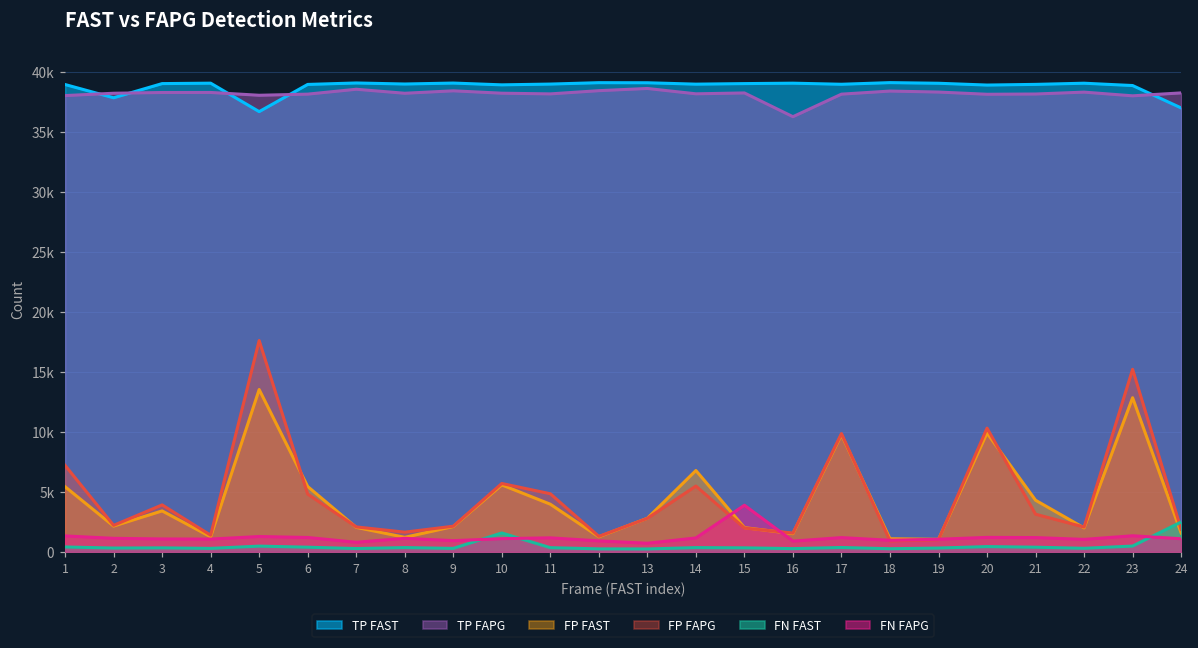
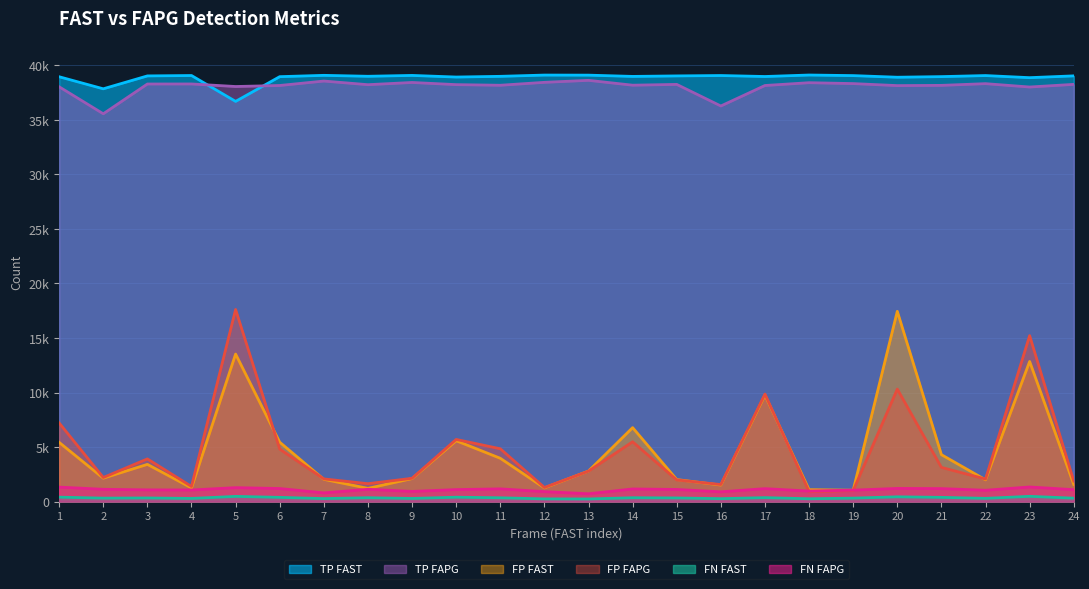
  {
    "TP FAST": {
      "1": 38900,
      "2": 37800,
      "3": 39000,
      "4": 39100,
      "5": 36700,
      "6": 39000,
      "7": 39100,
      "8": 39000,
      "9": 39100,
      "10": 38900,
      "11": 39000,
      "12": 39100,
      "13": 39100,
      "14": 39000,
      "15": 39000,
      "16": 39100,
      "17": 39000,
      "18": 39100,
      "19": 39000,
      "20": 38900,
      "21": 39000,
      "22": 39100,
      "23": 38900,
-     "24": 37000
+     "24": 39000
    },
    "TP FAPG": {
      "1": 38000,
-     "2": 38200,
+     "2": 35500,
      "3": 38300,
      "4": 38300,
      "5": 38000,
      "6": 38100,
      "7": 38500,
      "8": 38200,
      "9": 38400,
      "10": 38200,
      "11": 38200,
      "12": 38400,
      "13": 38600,
      "14": 38200,
      "15": 38200,
      "16": 36300,
      "17": 38100,
      "18": 38400,
      "19": 38300,
      "20": 38100,
      "21": 38200,
      "22": 38300,
      "23": 38000,
      "24": 38200
    },
    "FP FAST": {
      "1": 5400,
      "3": 3400,
      "5": 13500,
      "6": 5400,
      "11": 4000,
      "14": 6800,
-     "20": 9900,
+     "20": 17400,
      "21": 4300,
      "23": 12800,
      "24": 1600
    },
    "FP FAPG": {
      "1": 7200,
      "3": 3900,
      "5": 17600,
      "6": 4800,
      "8": 1600,
      "11": 4800,
      "14": 5500,
      "20": 10300,
      "21": 3100,
      "23": 15200,
      "24": 1900
    },
    "FN FAST": {
      "1": 400,
      "2": 300,
      "3": 300,
      "4": 300,
      "5": 500,
      "6": 400,
      "7": 300,
      "8": 400,
      "9": 300,
-     "10": 1600,
+     "10": 400,
      "11": 400,
      "12": 300,
      "13": 200,
      "14": 400,
      "15": 300,
      "16": 300,
      "17": 400,
      "18": 300,
      "19": 300,
      "20": 400,
      "21": 400,
      "22": 300,
      "23": 500,
-     "24": 2500
+     "24": 300
    },
    "FN FAPG": {
      "1": 1300,
      "2": 1100,
      "3": 1100,
      "5": 1300,
      "6": 1200,
      "7": 800,
      "9": 900,
      "10": 1100,
      "11": 1200,
      "12": 900,
      "13": 700,
      "14": 1200,
-     "15": 3900,
+     "15": 1100,
      "16": 900,
      "17": 1200,
      "20": 1200,
      "21": 1200,
      "22": 1000,
      "23": 1300,
      "24": 1100
    }
  }
